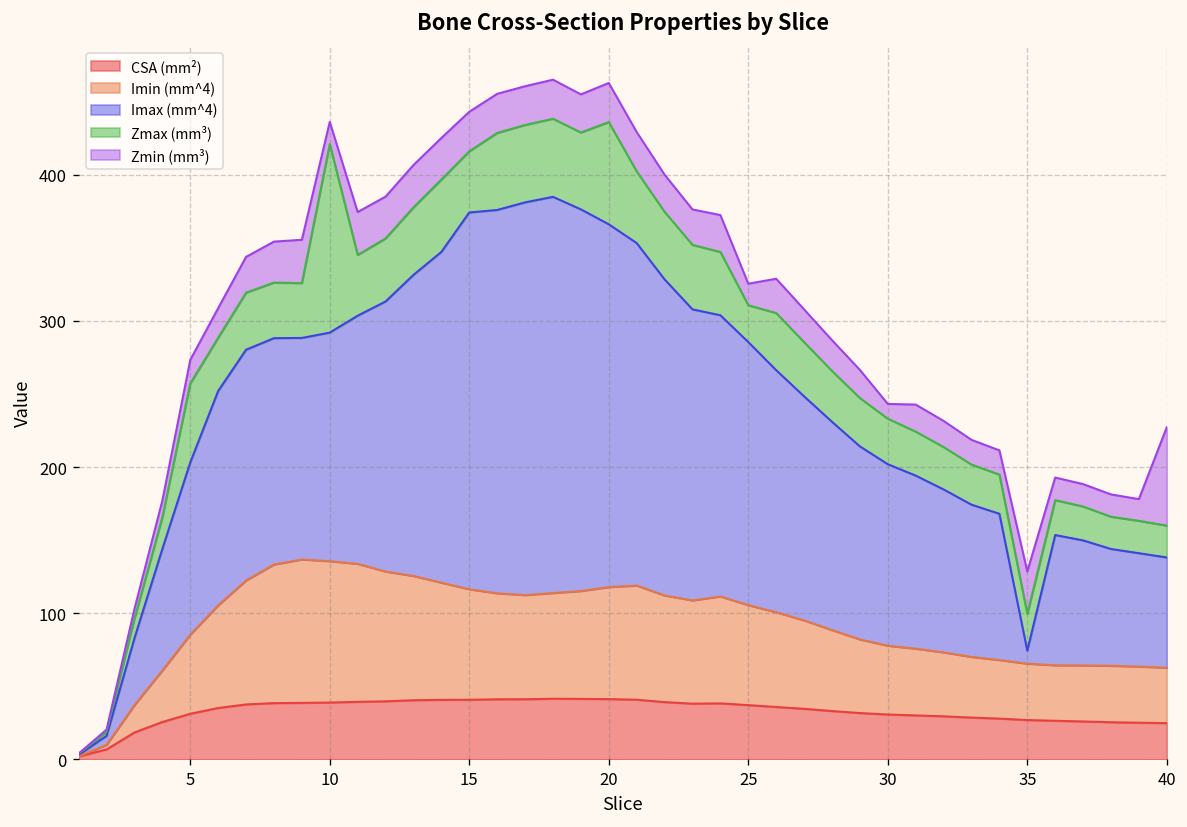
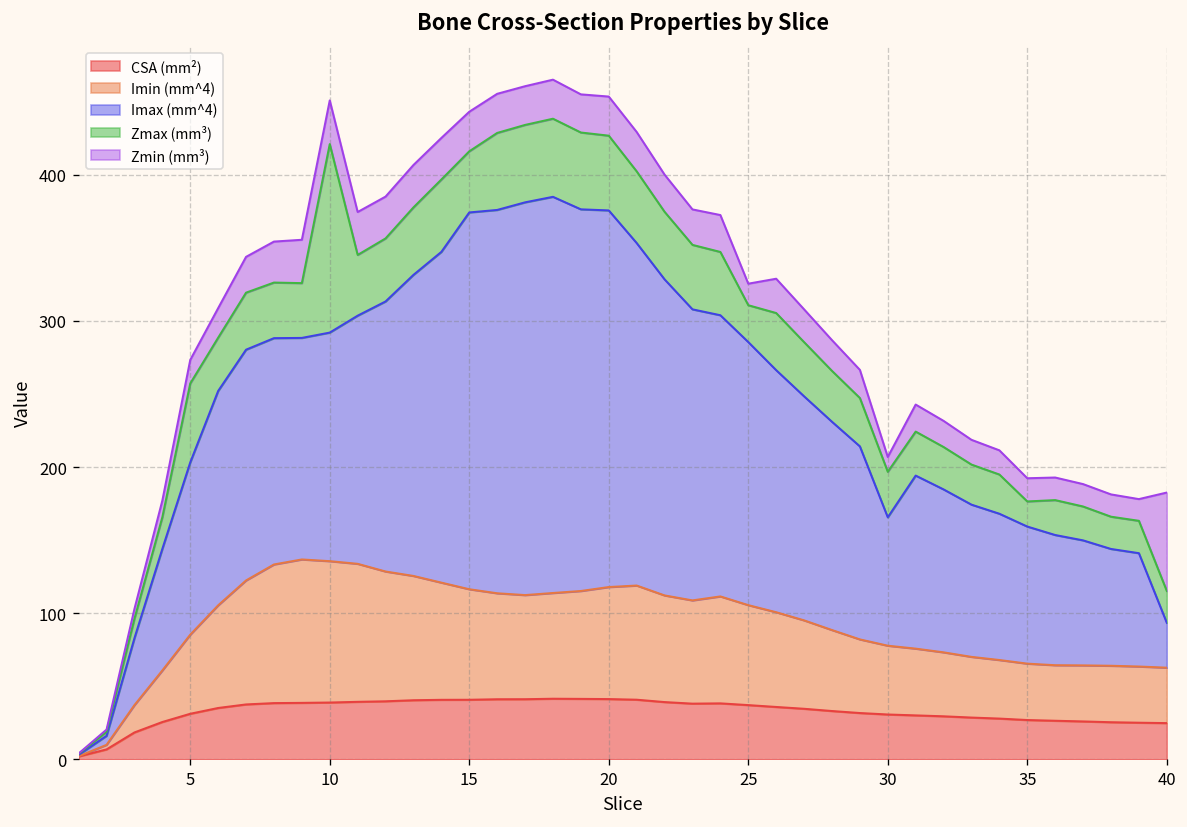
  {
    "Imax (mm^4)": {
      "5": 118,
      "10": 156,
      "15": 258,
-     "20": 248,
+     "20": 258,
      "25": 180,
-     "30": 124,
-     "35": 9,
-     "40": 75
+     "30": 88,
+     "35": 94,
+     "40": 31
    },
    "Zmax (mm³)": {
      "5": 54,
      "10": 129,
      "15": 42,
-     "20": 70,
+     "20": 51,
      "25": 25,
      "30": 31,
-     "35": 25,
+     "35": 17,
      "40": 22
    },
    "Zmin (mm³)": {
      "5": 16,
-     "10": 15,
+     "10": 30,
      "15": 27,
      "20": 27,
      "25": 15,
      "30": 10,
-     "35": 29,
+     "35": 16,
      "40": 67
    }
  }
